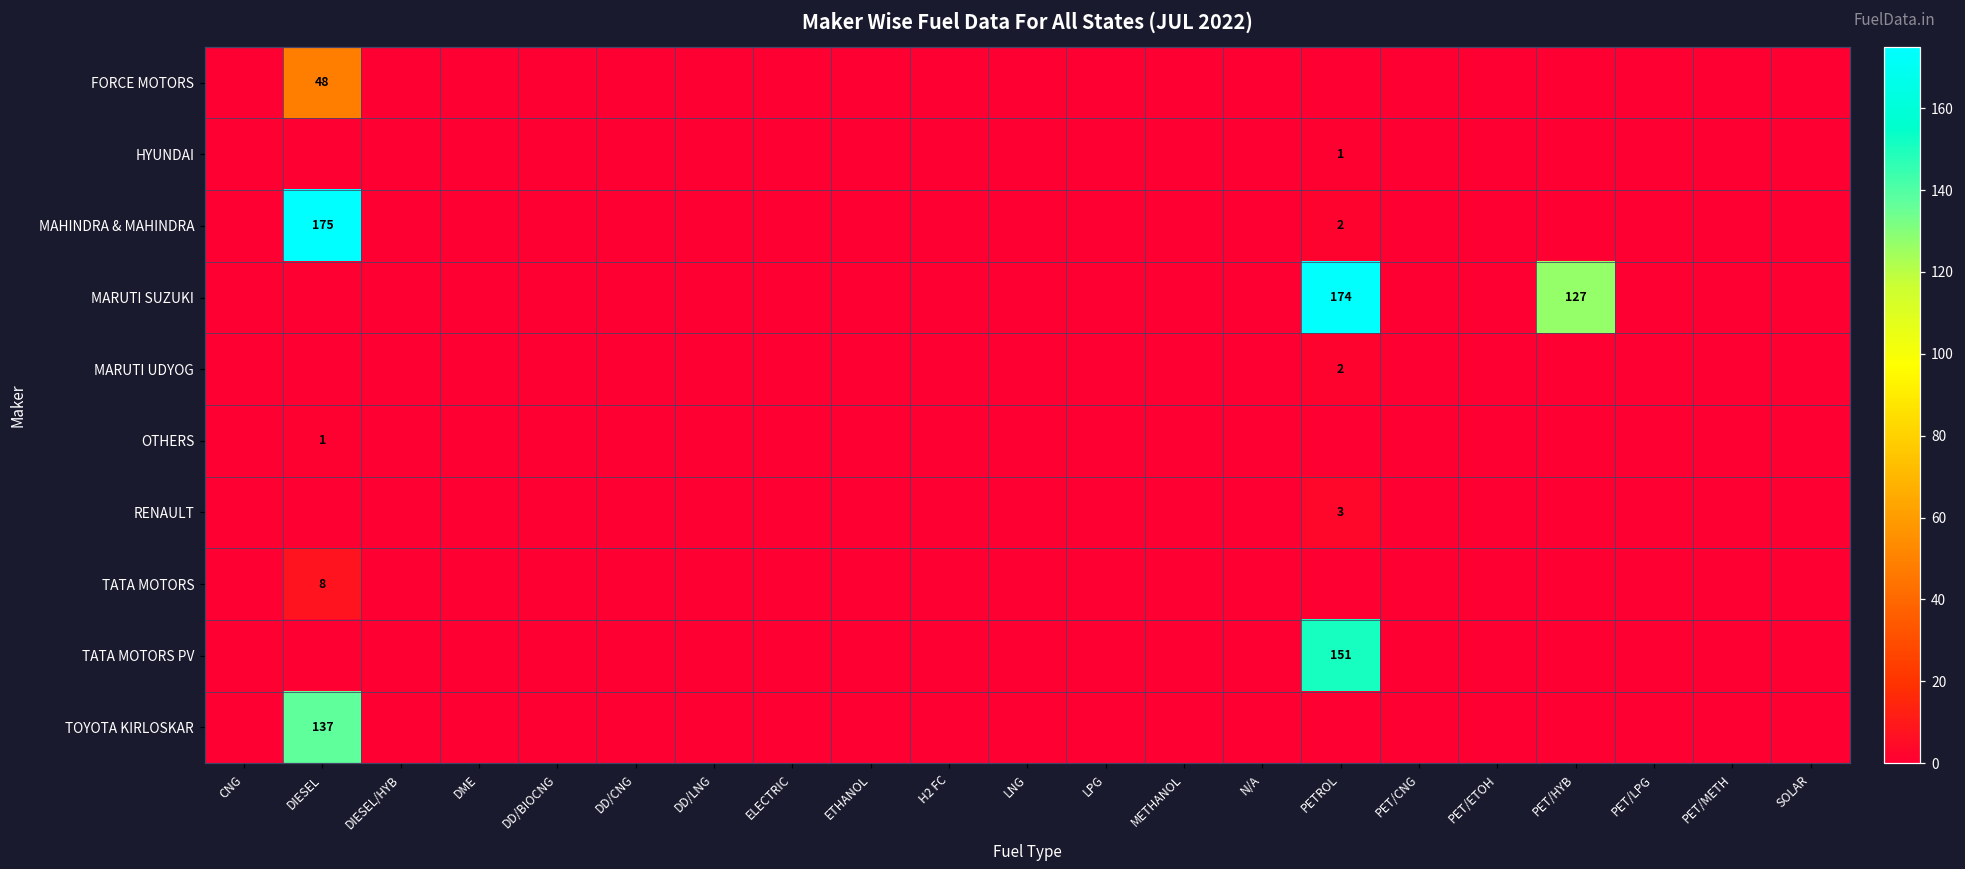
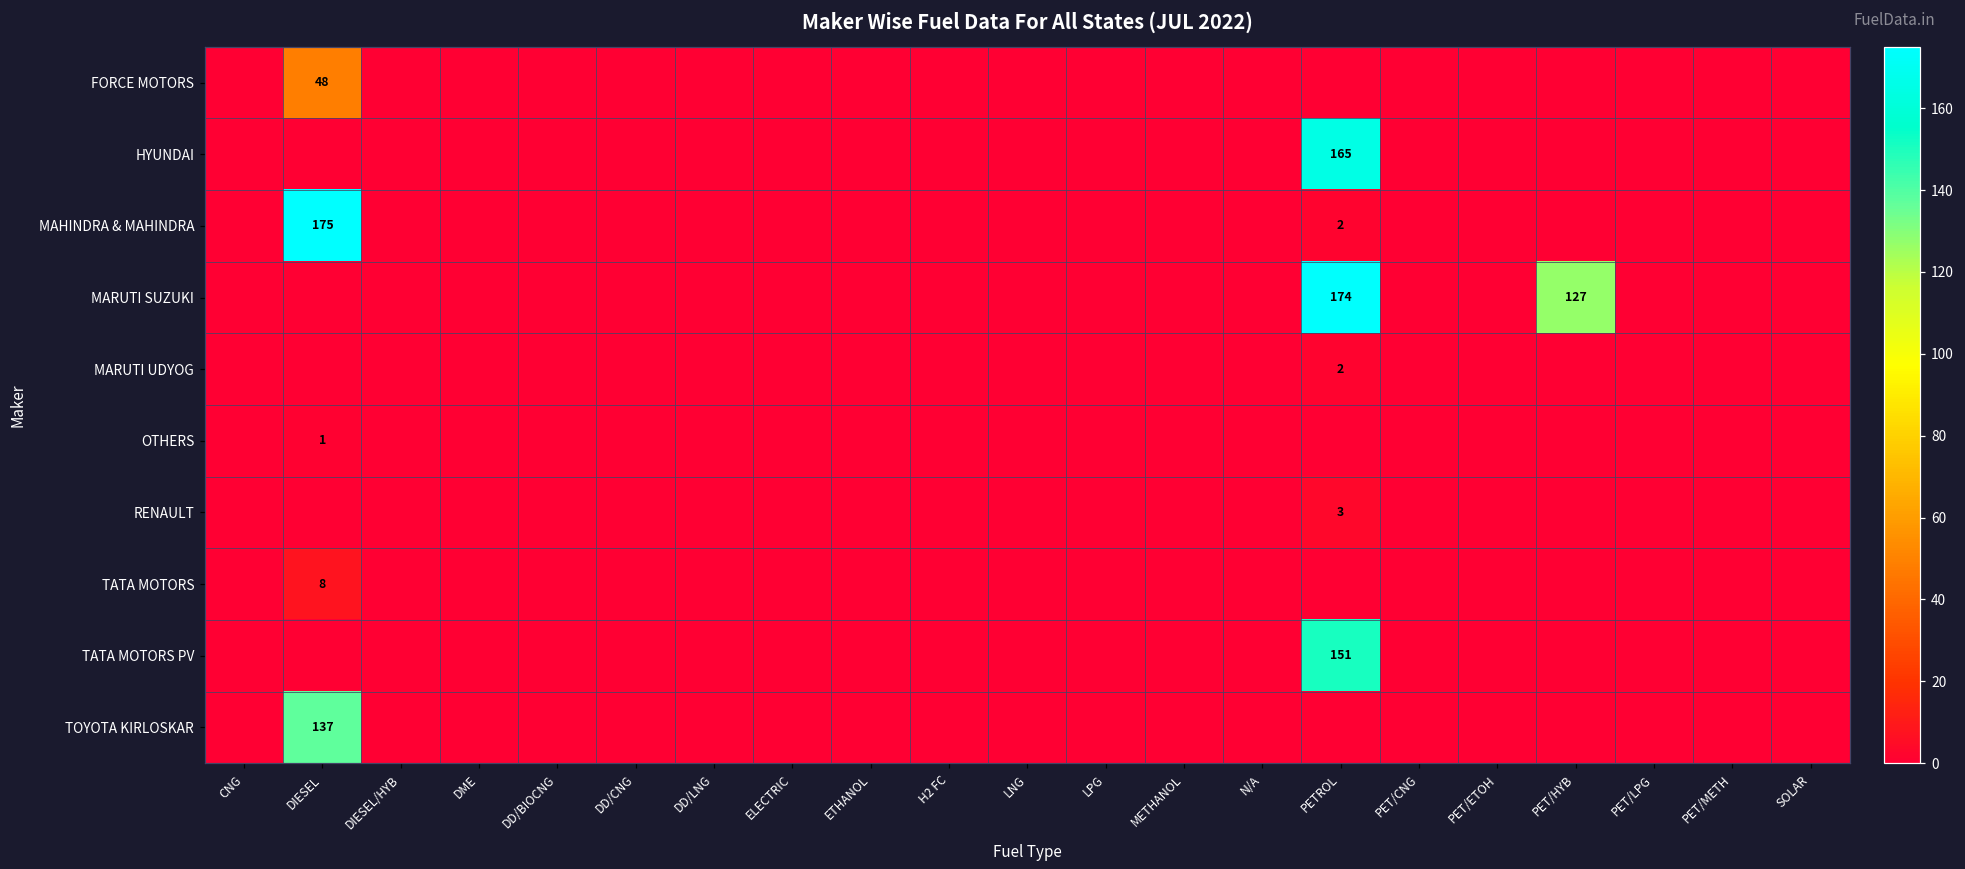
  {
    "FORCE MOTORS": {
      "DIESEL": 48
    },
    "HYUNDAI": {
-     "PETROL": 1
+     "PETROL": 165
    },
    "MAHINDRA & MAHINDRA": {
      "DIESEL": 175,
      "PETROL": 2
    },
    "MARUTI SUZUKI": {
      "PETROL": 174,
      "PET/HYB": 127
    },
    "MARUTI UDYOG": {
      "PETROL": 2
    },
    "OTHERS": {
      "DIESEL": 1
    },
    "RENAULT": {
      "PETROL": 3
    },
    "TATA MOTORS": {
      "DIESEL": 8
    },
    "TATA MOTORS PV": {
      "PETROL": 151
    },
    "TOYOTA KIRLOSKAR": {
      "DIESEL": 137
    }
  }
